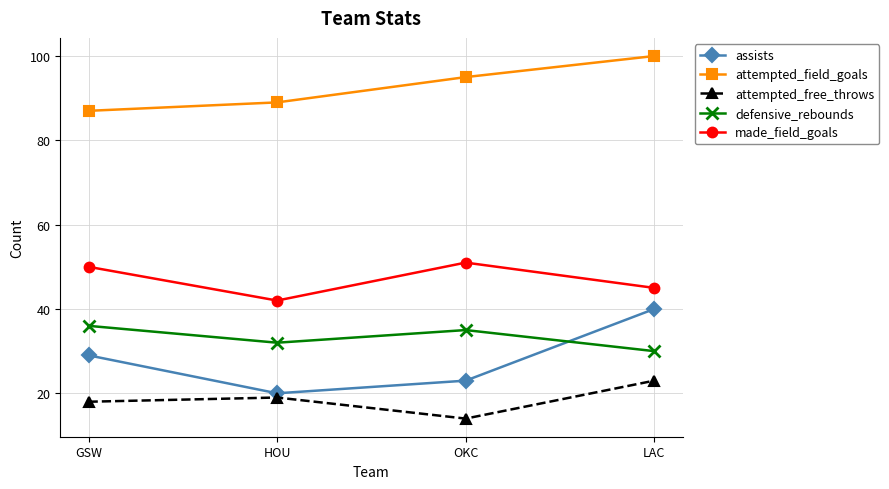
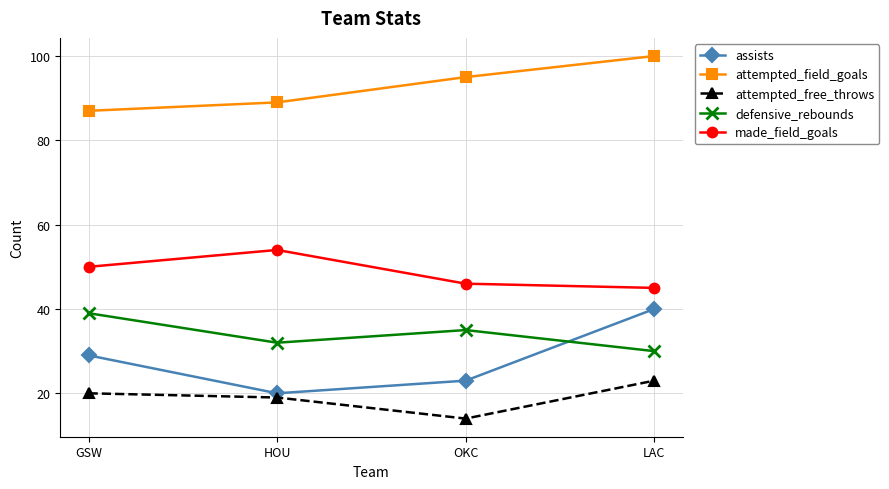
  {
    "assists": {
      "GSW": 29,
      "HOU": 20,
      "OKC": 23,
      "LAC": 40
    },
    "attempted_field_goals": {
      "GSW": 87,
      "HOU": 89,
      "OKC": 95,
      "LAC": 100
    },
    "attempted_free_throws": {
-     "GSW": 18,
+     "GSW": 20,
      "HOU": 19,
      "OKC": 14,
      "LAC": 23
    },
    "defensive_rebounds": {
-     "GSW": 36,
+     "GSW": 39,
      "HOU": 32,
      "OKC": 35,
      "LAC": 30
    },
    "made_field_goals": {
      "GSW": 50,
-     "HOU": 42,
-     "OKC": 51,
+     "HOU": 54,
+     "OKC": 46,
      "LAC": 45
    }
  }
